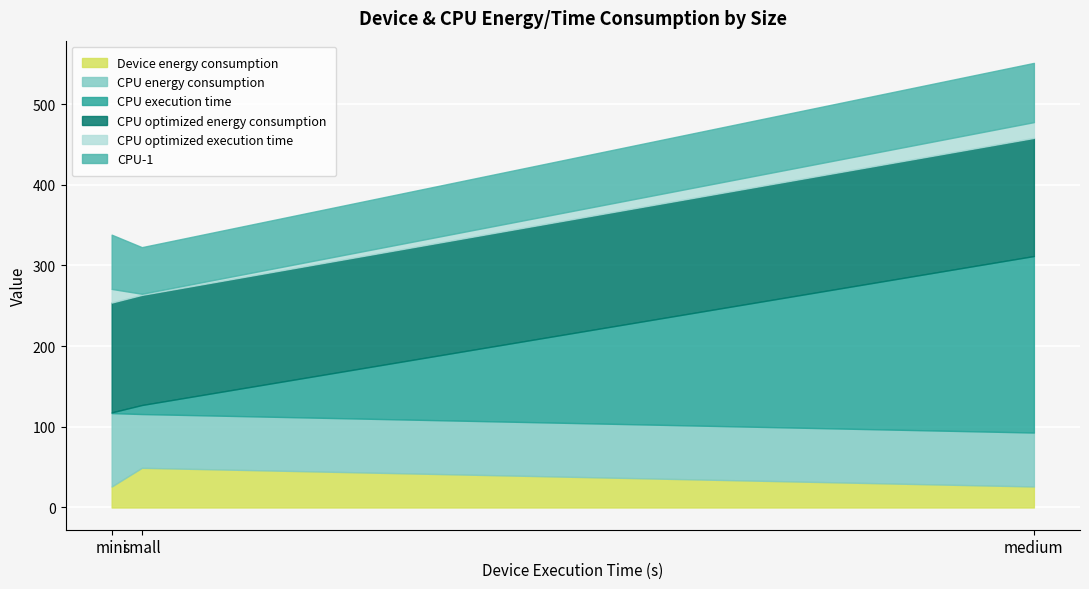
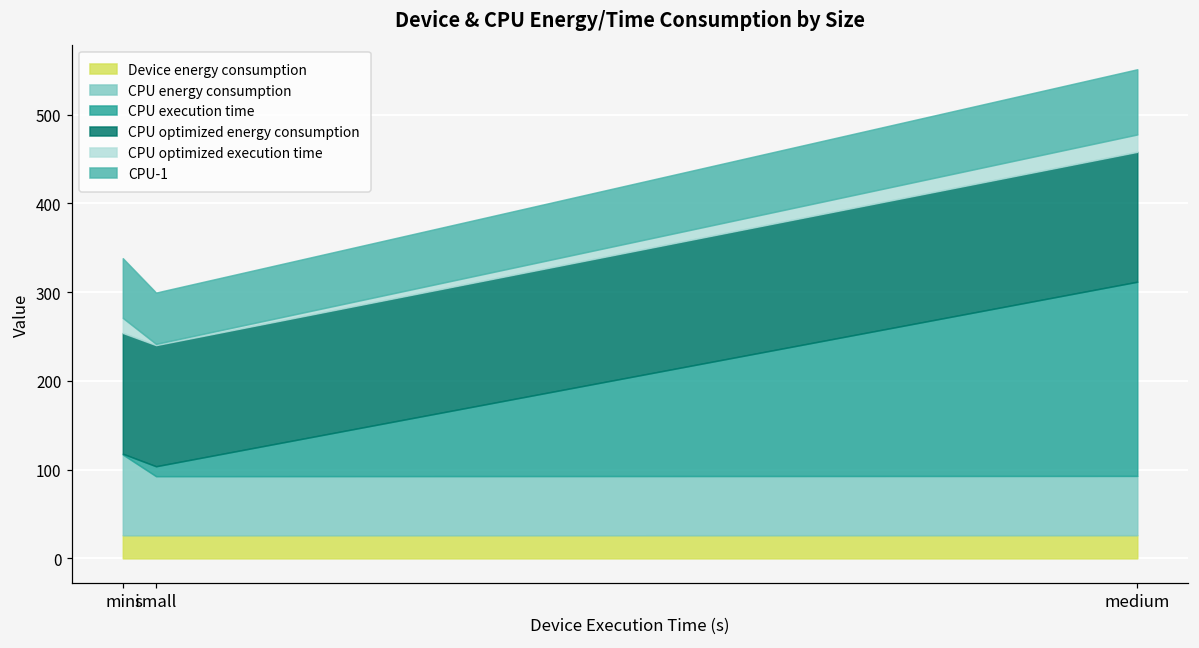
  {
    "Device energy consumption": {
-     "small": 50,
+     "small": 30,
      "medium": 30
    },
    "CPU optimized energy consumption": {
      "medium": 150
    }
  }
